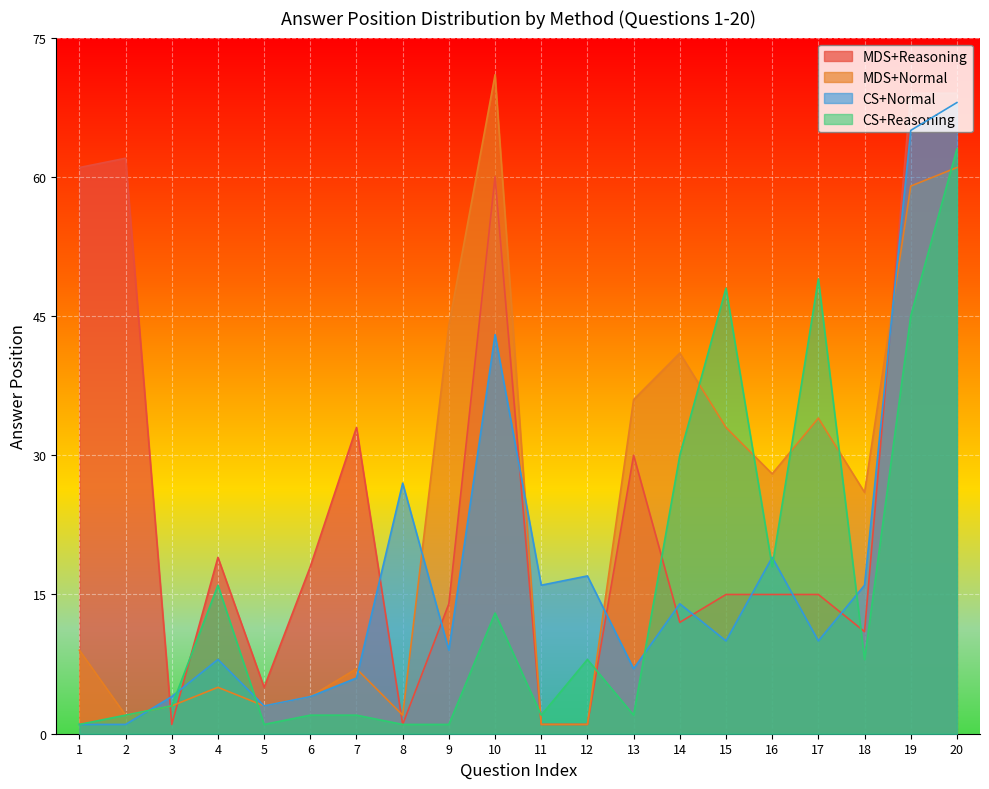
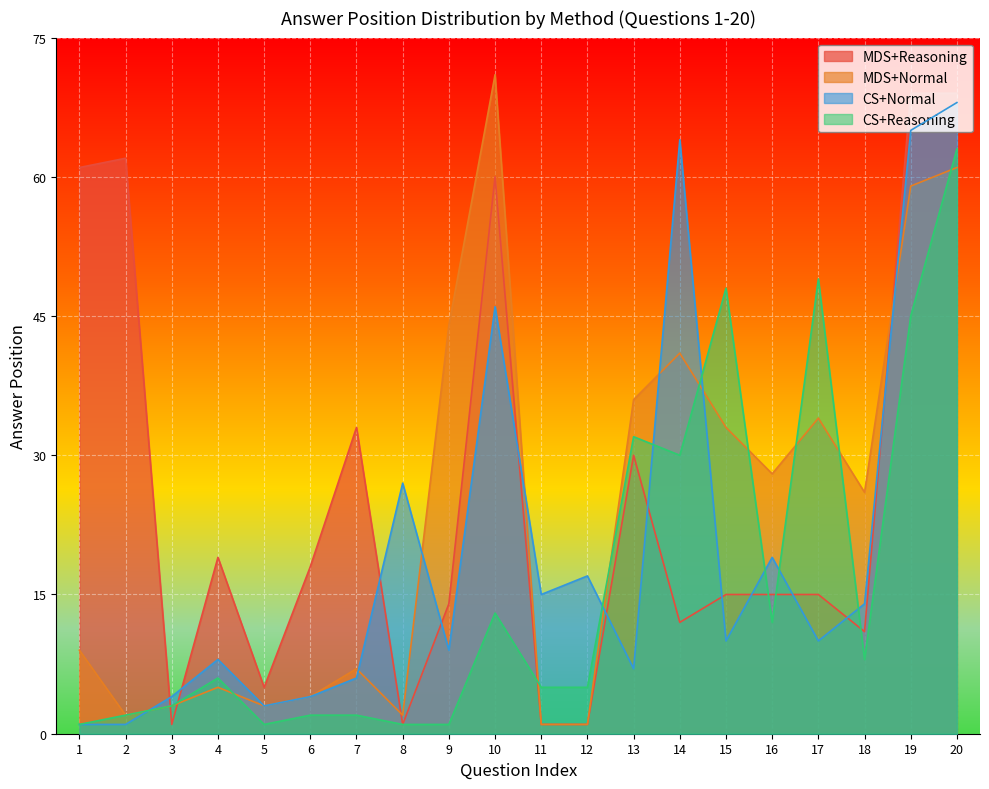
  {
    "CS+Normal": {
      "2": 1,
      "3": 4,
      "4": 8,
      "7": 6,
      "8": 27,
      "9": 9,
-     "10": 43,
-     "11": 16,
+     "10": 46,
+     "11": 15,
      "12": 17,
      "13": 7,
-     "14": 14,
+     "14": 64,
      "15": 10,
      "16": 19,
      "17": 10,
-     "18": 16
+     "18": 14
    },
    "CS+Reasoning": {
-     "4": 16,
+     "4": 6,
      "5": 1,
      "6": 2,
      "7": 2,
      "9": 1,
      "10": 13,
-     "11": 2,
-     "12": 8,
-     "13": 2,
+     "11": 5,
+     "12": 5,
+     "13": 32,
      "14": 30,
      "15": 48,
-     "16": 18,
+     "16": 12,
      "17": 49,
      "18": 8,
      "19": 45,
      "20": 63
    }
  }
